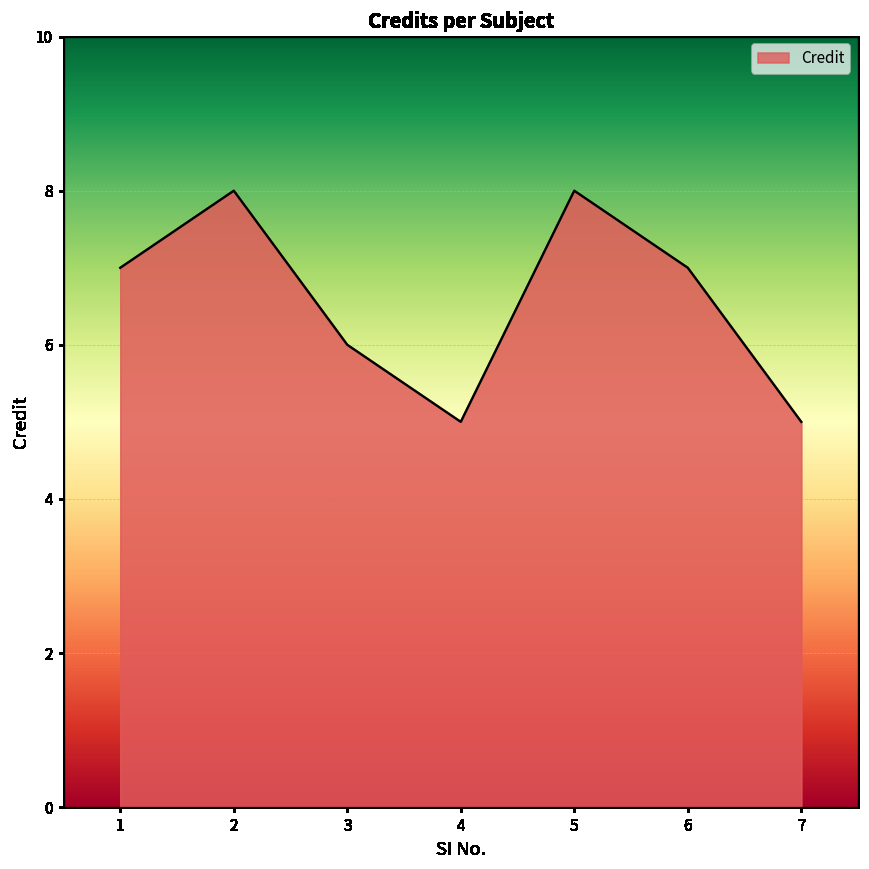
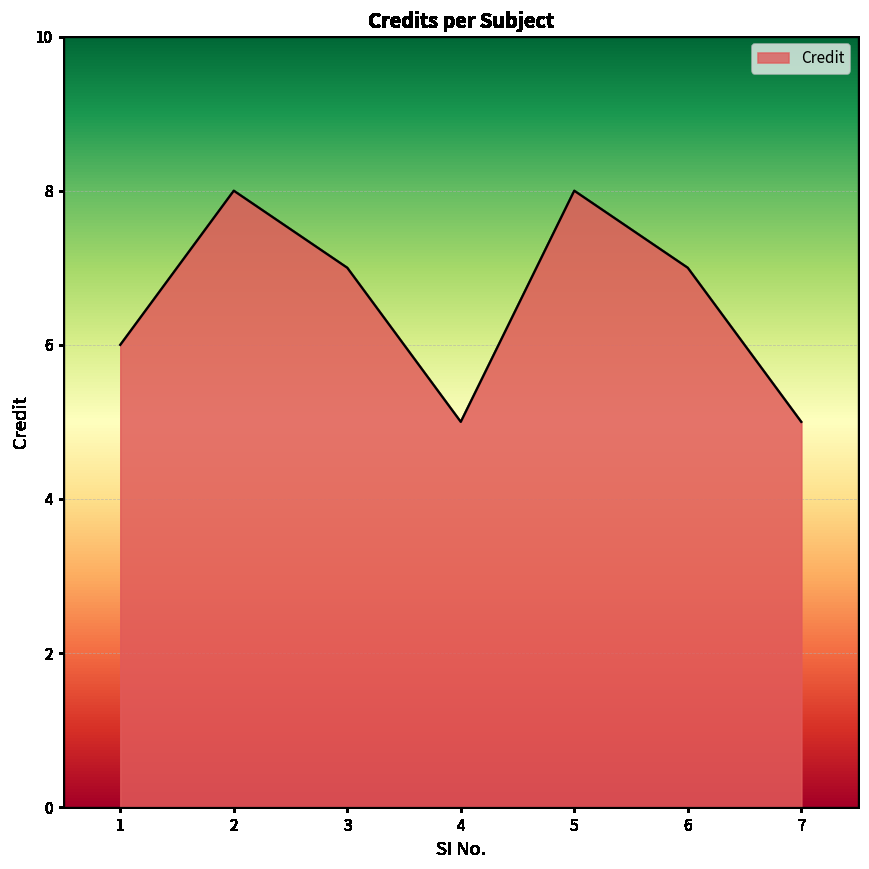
  {
-   "1": 7,
+   "1": 6,
    "2": 8,
-   "3": 6,
+   "3": 7,
    "4": 5,
    "5": 8,
    "6": 7,
    "7": 5
  }
